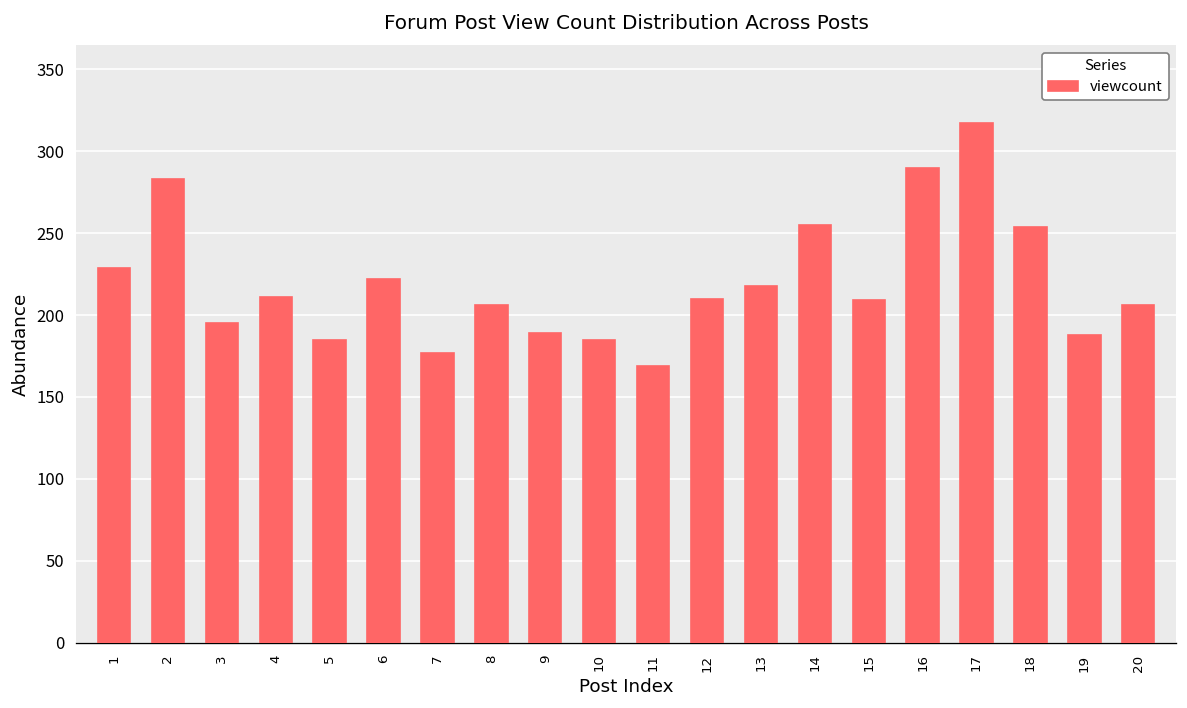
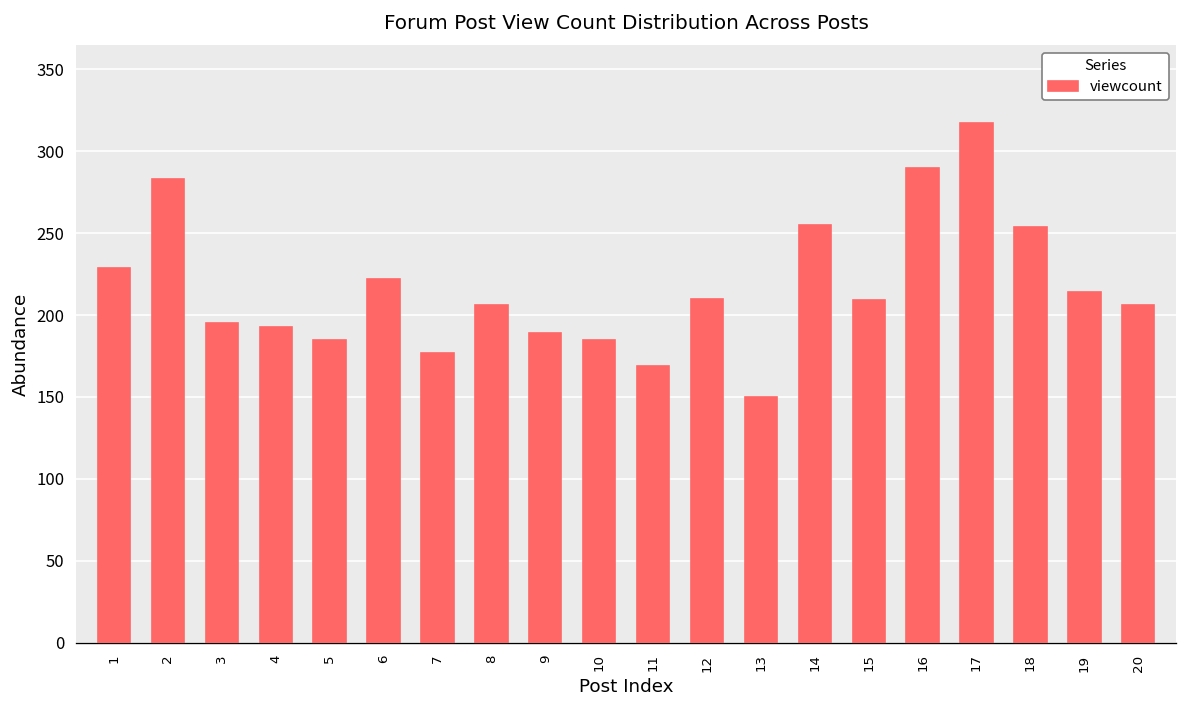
  {
    "1": 229,
    "2": 283,
    "3": 195,
-   "4": 211,
+   "4": 193,
    "5": 185,
    "6": 222,
    "7": 177,
    "8": 206,
    "9": 189,
    "10": 185,
    "11": 169,
    "12": 210,
-   "13": 218,
+   "13": 150,
    "14": 255,
    "15": 209,
    "16": 290,
    "17": 317,
    "18": 254,
-   "19": 188,
+   "19": 214,
    "20": 206
  }
